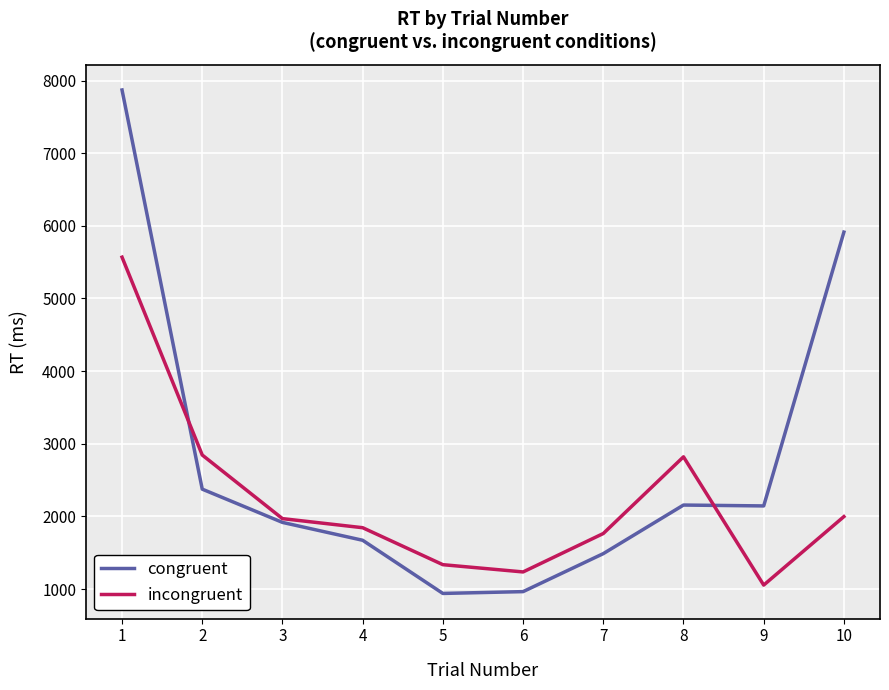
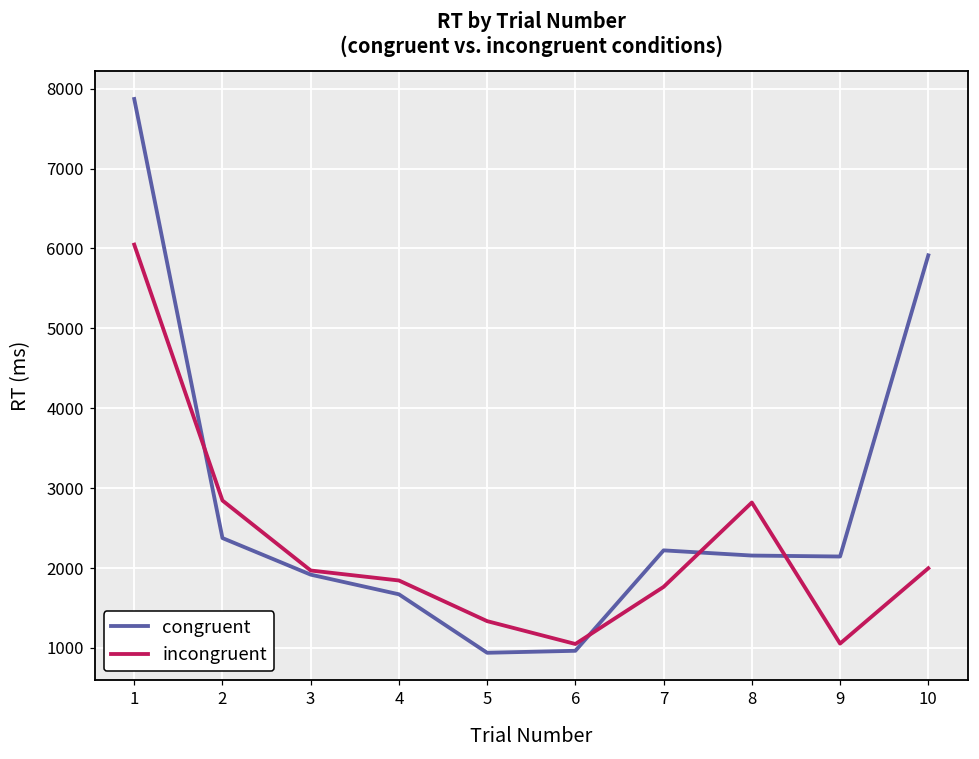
  {
    "congruent": {
      "1": 7900,
      "2": 2400,
      "3": 1900,
      "4": 1700,
      "5": 900,
      "6": 1000,
-     "7": 1500,
+     "7": 2200,
      "8": 2200,
      "9": 2100,
      "10": 5900
    },
    "incongruent": {
-     "1": 5600,
+     "1": 6000,
      "2": 2800,
      "3": 2000,
      "4": 1800,
      "5": 1300,
-     "6": 1200,
+     "6": 1000,
      "7": 1800,
      "8": 2800,
      "9": 1100,
      "10": 2000
    }
  }
